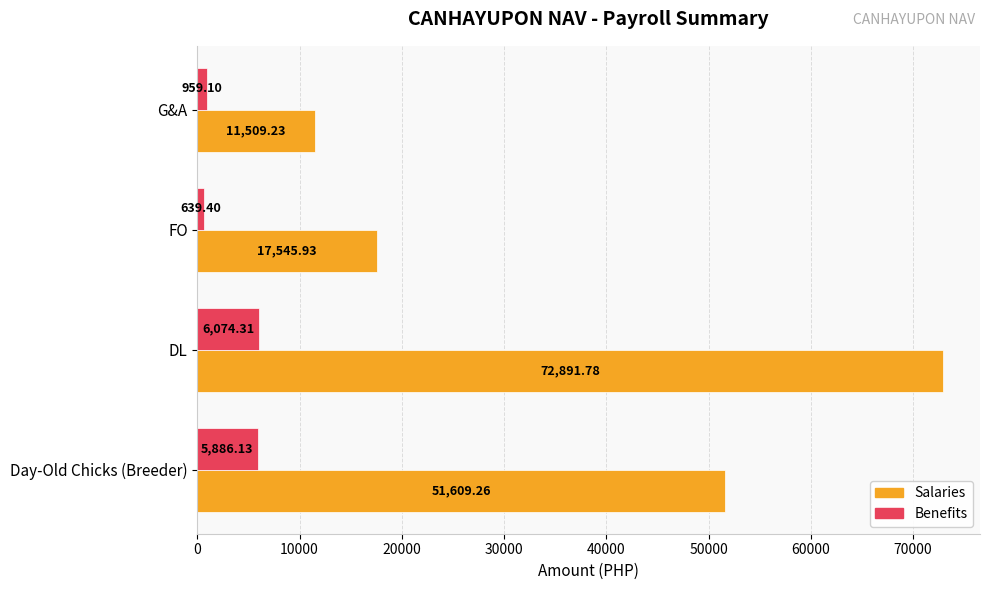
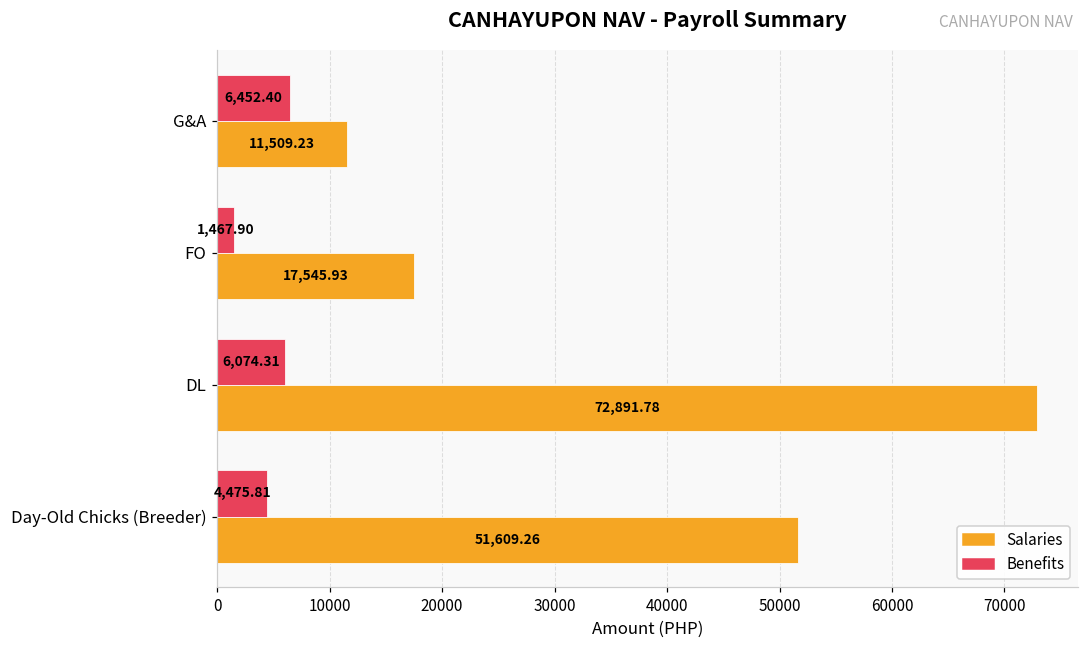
  {
    "Salaries": {
      "G&A": "11,509.23",
      "FO": "17,545.93",
      "DL": "72,891.78",
      "Day-Old Chicks (Breeder)": "51,609.26"
    },
    "Benefits": {
-     "G&A": "959.10",
-     "FO": "639.40",
+     "G&A": "6,452.40",
+     "FO": "1,467.90",
      "DL": "6,074.31",
-     "Day-Old Chicks (Breeder)": "5,886.13"
+     "Day-Old Chicks (Breeder)": "4,475.81"
    }
  }
